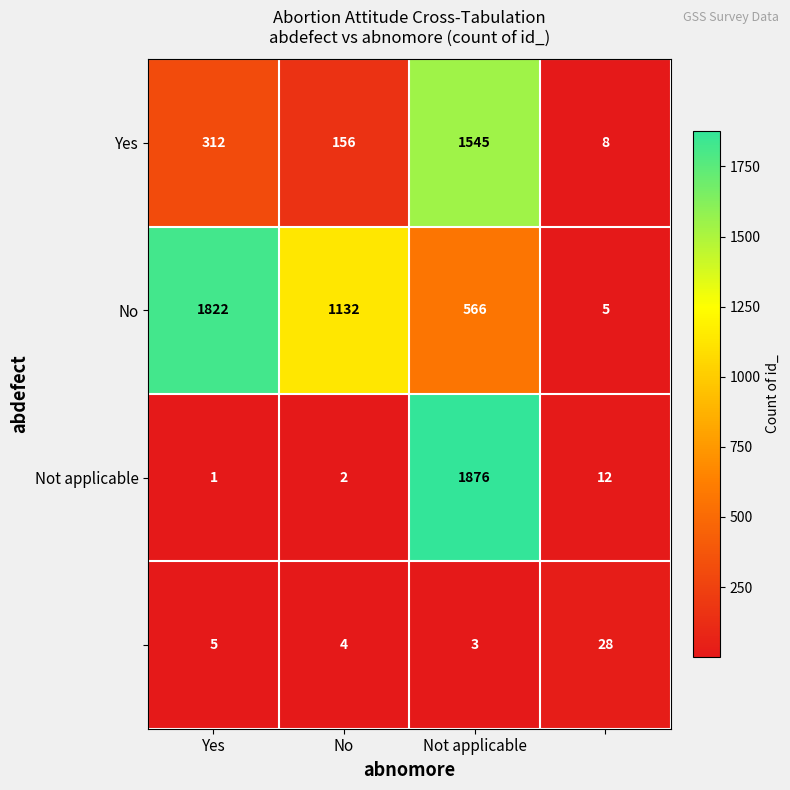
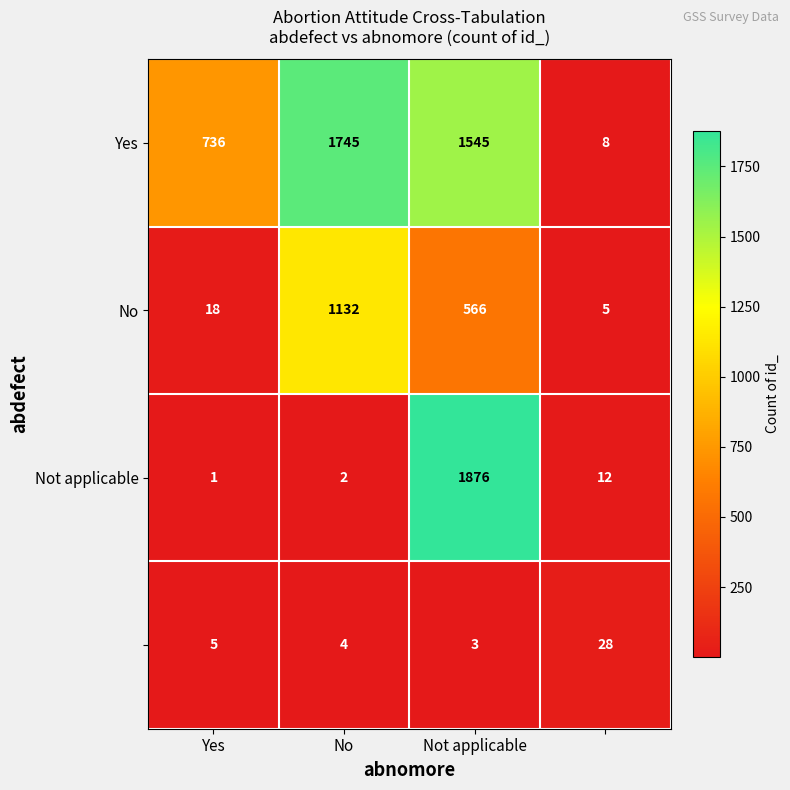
  {
    "Yes": {
-     "Yes": 312,
-     "No": 156,
+     "Yes": 736,
+     "No": 1745,
      "Not applicable": 1545
    },
    "No": {
-     "Yes": 1822,
+     "Yes": 18,
      "No": 1132,
      "Not applicable": 566
    },
    "Not applicable": {
      "Yes": 1,
      "No": 2,
      "Not applicable": 1876
    }
  }
